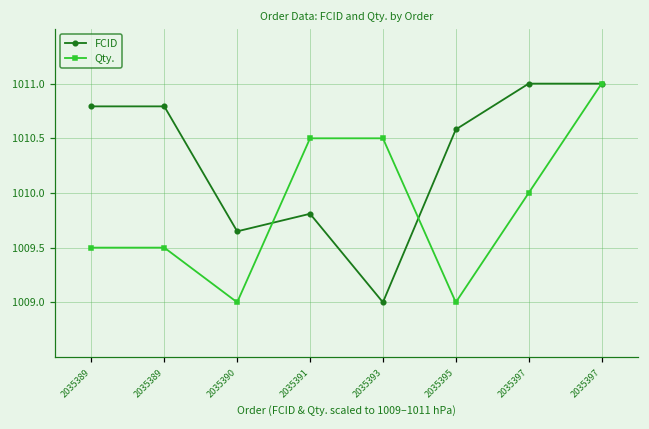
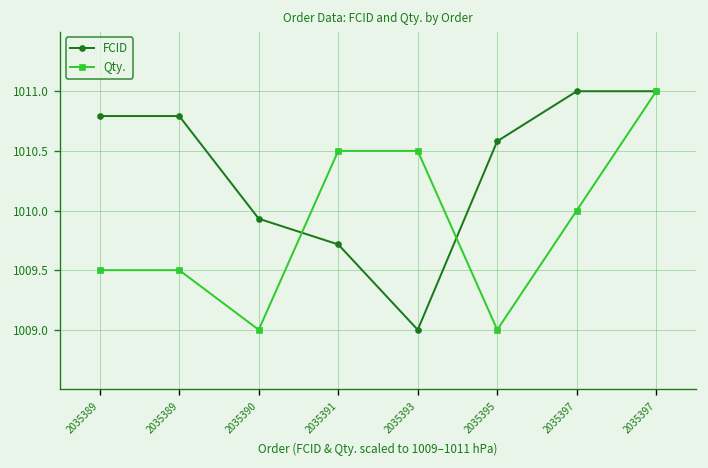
  {
    "FCID": {
-     "2035390": 1009.6,
-     "2035391": 1009.8,
+     "2035390": 1009.9,
+     "2035391": 1009.7,
      "2035393": 1009.0,
      "2035395": 1010.6
    },
    "Qty.": {
      "2035390": 1009.0,
      "2035391": 1010.5,
      "2035393": 1010.5,
      "2035395": 1009.0
    }
  }
